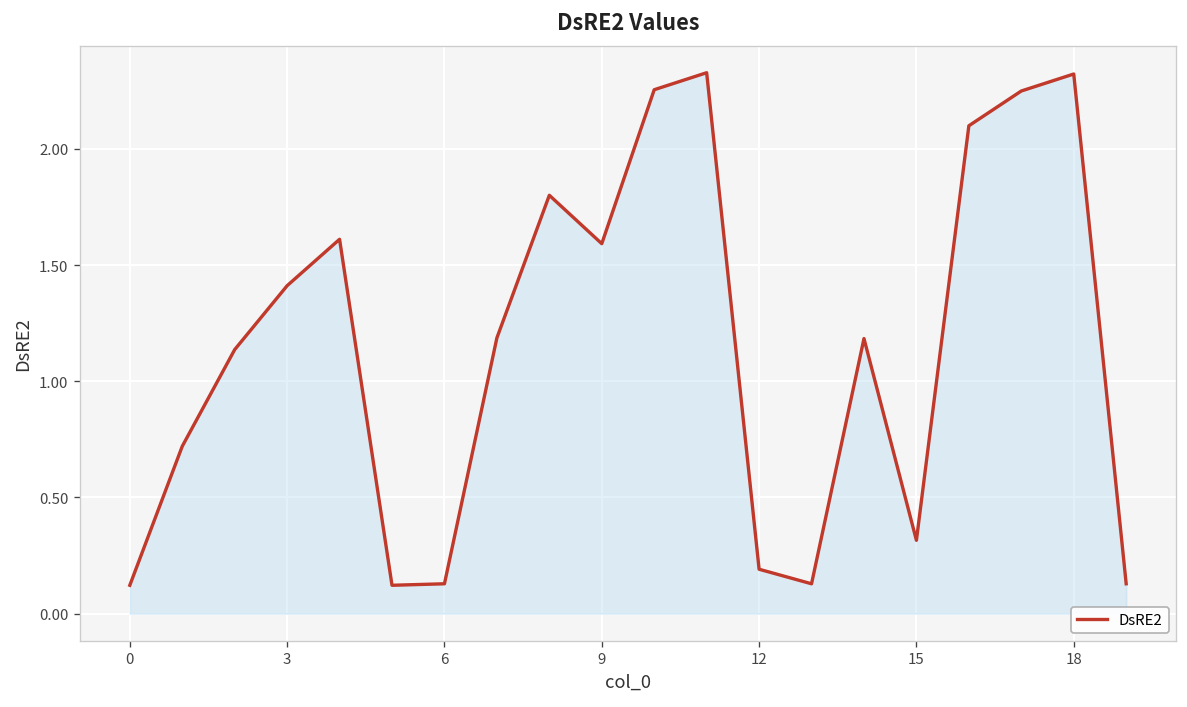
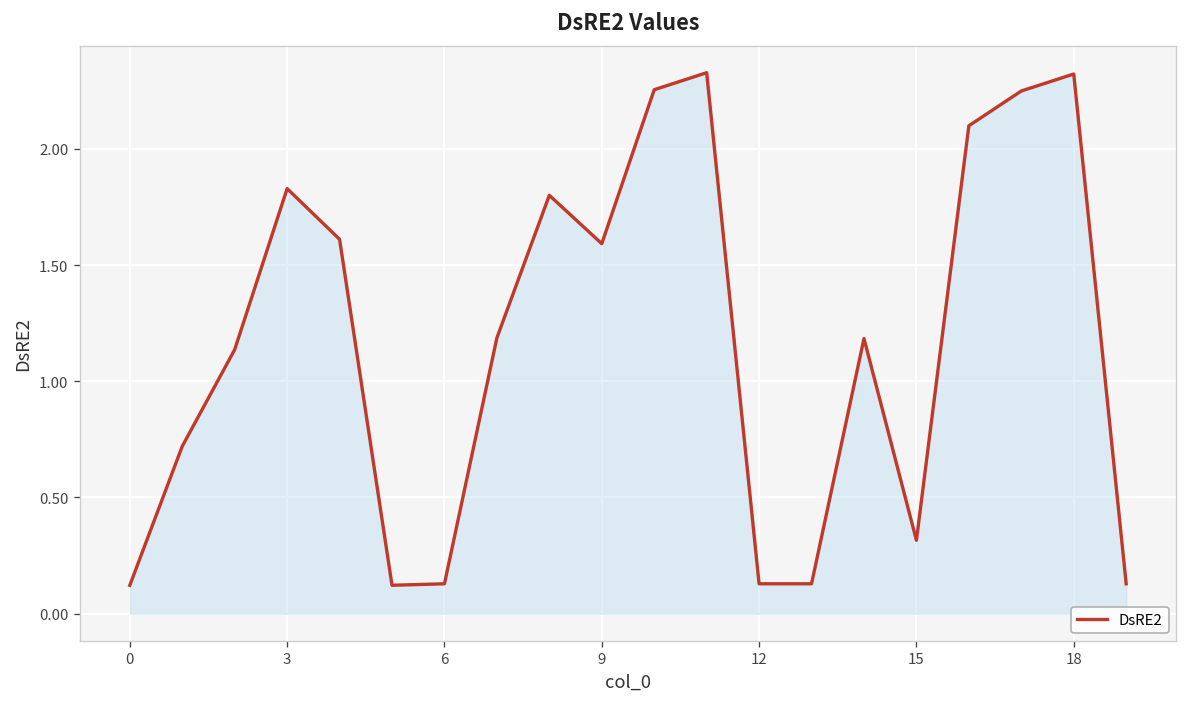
  {
    "0": 0.12,
-   "3": 1.41,
+   "3": 1.83,
    "6": 0.13,
    "9": 1.59,
-   "12": 0.19,
+   "12": 0.13,
    "15": 0.32,
    "18": 2.32
  }
